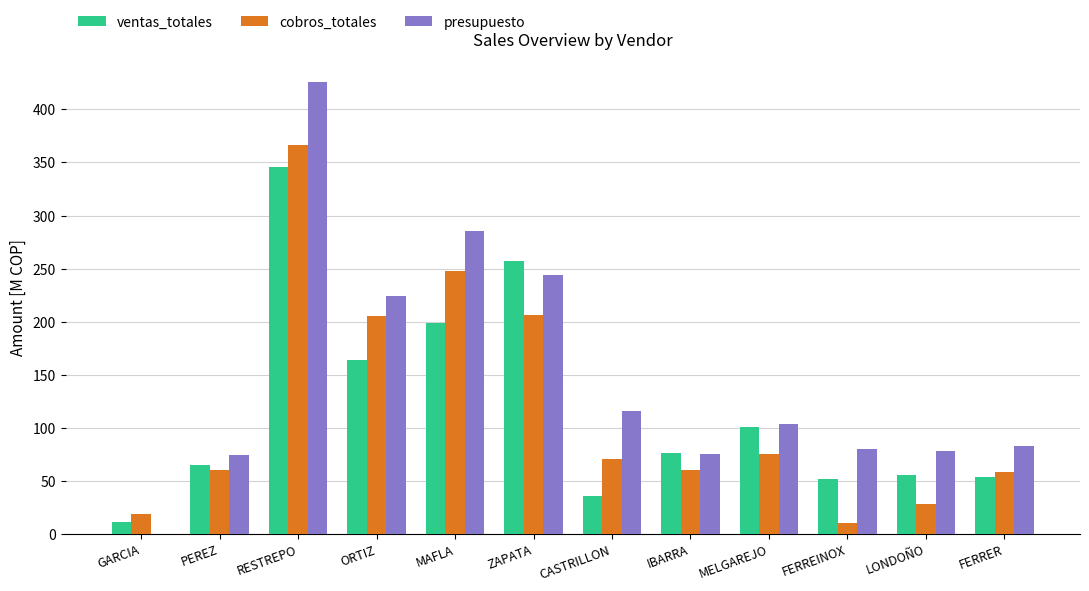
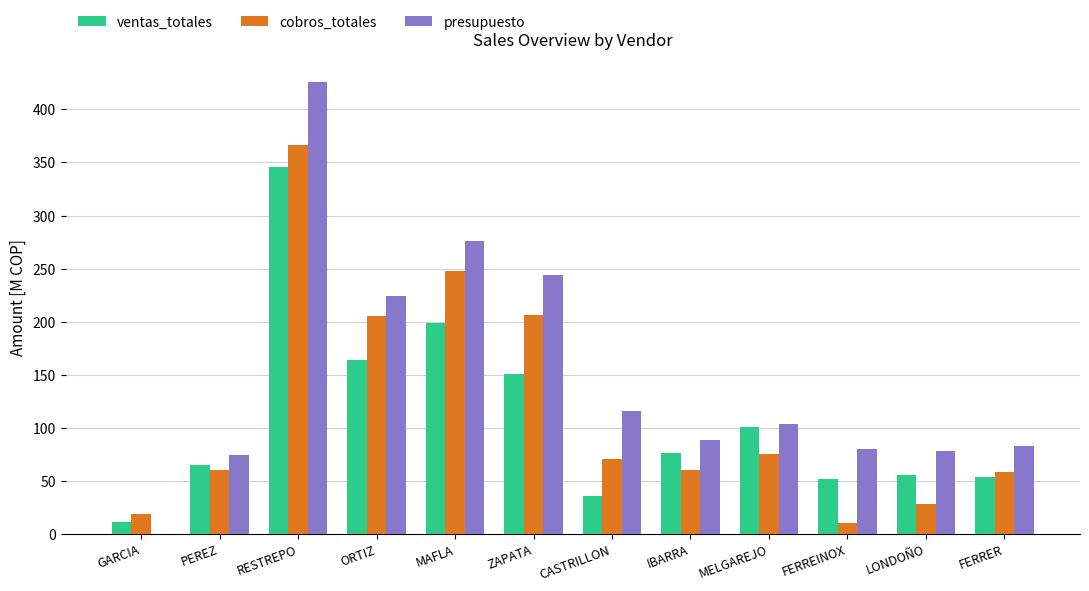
  {
    "ventas_totales": {
      "GARCIA": 11,
      "PEREZ": 65,
      "RESTREPO": 346,
      "ORTIZ": 164,
      "MAFLA": 198,
-     "ZAPATA": 257,
+     "ZAPATA": 151,
      "CASTRILLON": 35,
      "IBARRA": 76,
      "MELGAREJO": 101,
      "FERREINOX": 52,
      "LONDOÑO": 55,
      "FERRER": 54
    },
    "cobros_totales": {
      "GARCIA": 18,
      "PEREZ": 60,
      "RESTREPO": 366,
      "ORTIZ": 206,
      "MAFLA": 248,
      "ZAPATA": 206,
      "CASTRILLON": 70,
      "IBARRA": 60,
      "MELGAREJO": 75,
      "FERREINOX": 10,
      "LONDOÑO": 28,
      "FERRER": 58
    },
    "presupuesto": {
      "GARCIA": 0,
      "PEREZ": 74,
      "RESTREPO": 426,
      "ORTIZ": 224,
-     "MAFLA": 285,
+     "MAFLA": 276,
      "ZAPATA": 244,
      "CASTRILLON": 116,
-     "IBARRA": 75,
+     "IBARRA": 88,
      "MELGAREJO": 104,
      "FERREINOX": 80,
      "LONDOÑO": 78,
      "FERRER": 83
    }
  }
